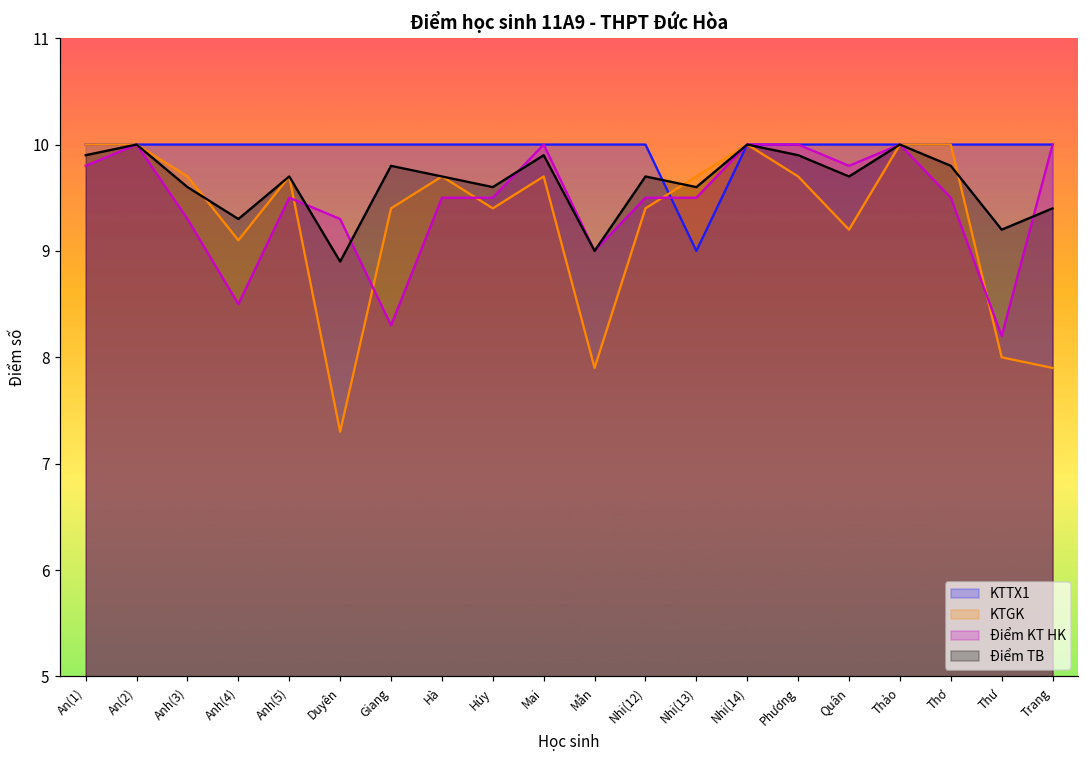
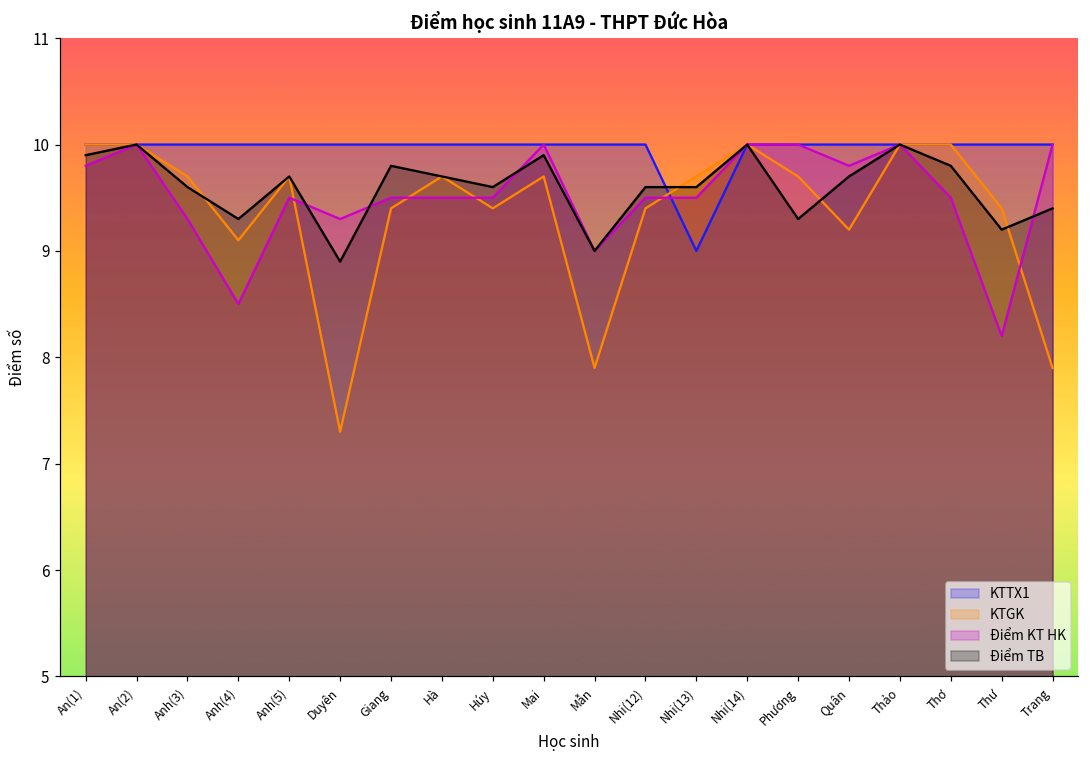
  {
    "KTTX1": {
      "Anh(3)": 10.0,
      "Anh(4)": 10.0,
      "Anh(5)": 10.0,
      "Duyên": 10.0,
      "Giang": 10.0,
      "Hà": 10.0,
      "Húy": 10.0,
      "Mẫn": 10.0,
      "Nhi(12)": 10.0,
      "Nhi(13)": 9.0,
      "Quân": 10.0,
      "Thư": 10.0
    },
    "KTGK": {
      "Anh(3)": 9.7,
      "Anh(4)": 9.1,
      "Duyên": 7.3,
      "Giang": 9.4,
      "Húy": 9.4,
      "Mai": 9.7,
      "Mẫn": 7.9,
      "Nhi(12)": 9.4,
      "Nhi(13)": 9.7,
      "Phương": 9.7,
      "Quân": 9.2,
-     "Thư": 8.0,
+     "Thư": 9.4,
      "Trang": 7.9
    },
    "Điểm KT HK": {
      "An(1)": 9.8,
      "Anh(3)": 9.3,
      "Anh(4)": 8.5,
      "Anh(5)": 9.5,
      "Duyên": 9.3,
-     "Giang": 8.3,
+     "Giang": 9.5,
      "Hà": 9.5,
      "Húy": 9.5,
      "Nhi(12)": 9.5,
      "Nhi(13)": 9.5,
      "Quân": 9.8,
      "Thơ": 9.5,
      "Thư": 8.2
    },
    "Điểm TB": {
      "An(1)": 9.9,
      "Anh(3)": 9.6,
      "Anh(4)": 9.3,
      "Duyên": 8.9,
      "Giang": 9.8,
      "Húy": 9.6,
      "Mai": 9.9,
-     "Nhi(12)": 9.7,
+     "Nhi(12)": 9.6,
      "Nhi(13)": 9.6,
-     "Phương": 9.9,
+     "Phương": 9.3,
      "Quân": 9.7,
      "Thơ": 9.8,
      "Thư": 9.2,
      "Trang": 9.4
    }
  }
